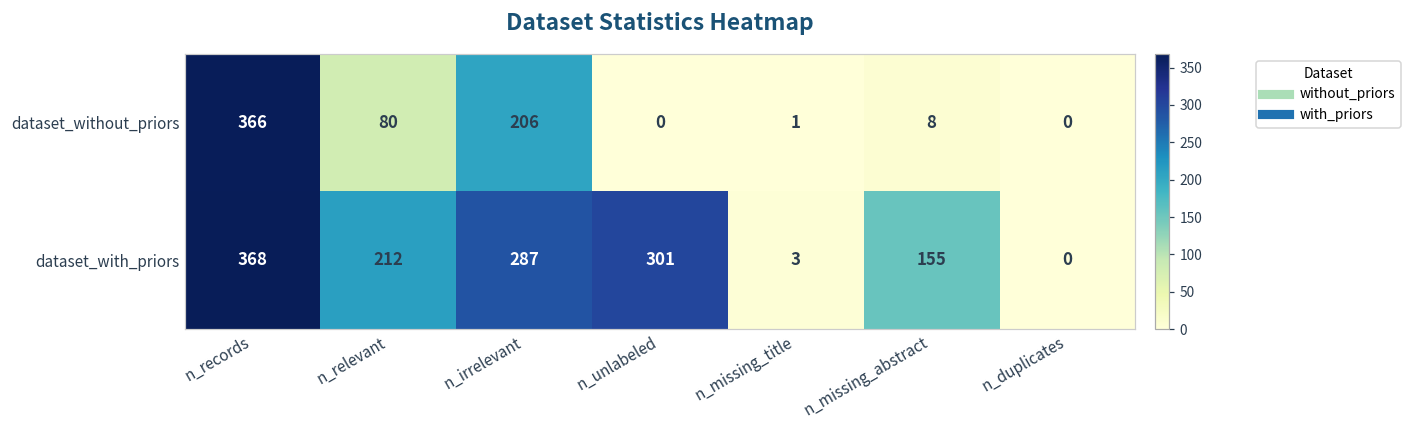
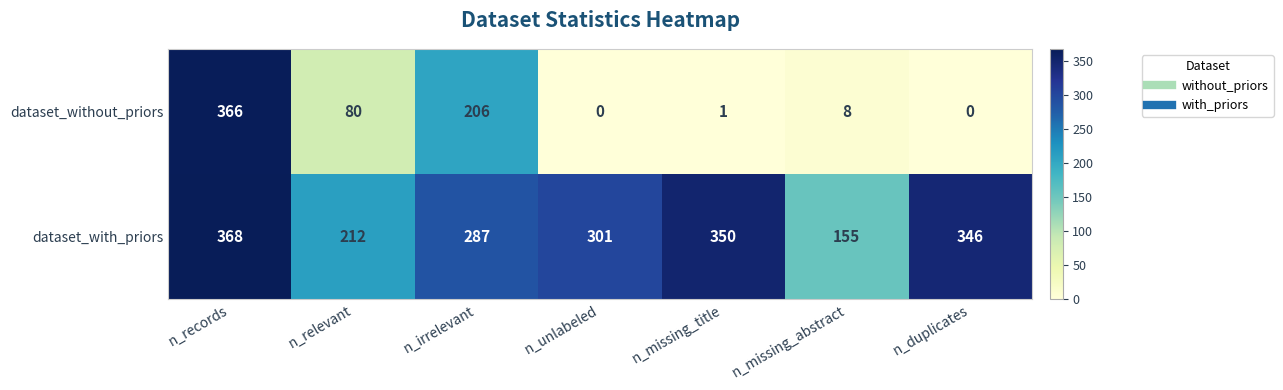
  {
    "dataset_without_priors": {
      "n_records": 366,
      "n_relevant": 80,
      "n_irrelevant": 206,
      "n_unlabeled": 0,
      "n_missing_title": 1,
      "n_missing_abstract": 8,
      "n_duplicates": 0
    },
    "dataset_with_priors": {
      "n_records": 368,
      "n_relevant": 212,
      "n_irrelevant": 287,
      "n_unlabeled": 301,
-     "n_missing_title": 3,
+     "n_missing_title": 350,
      "n_missing_abstract": 155,
-     "n_duplicates": 0
+     "n_duplicates": 346
    }
  }
